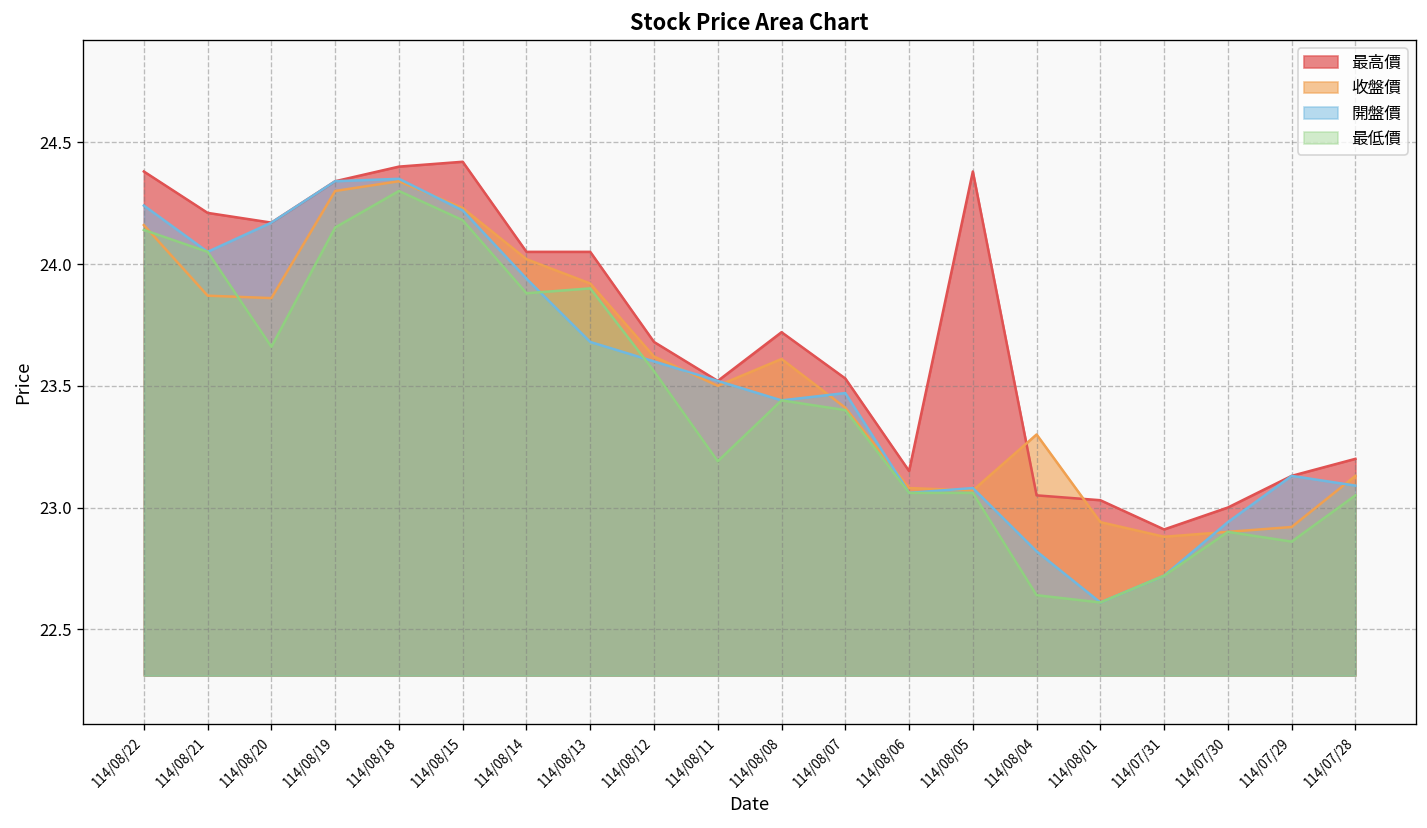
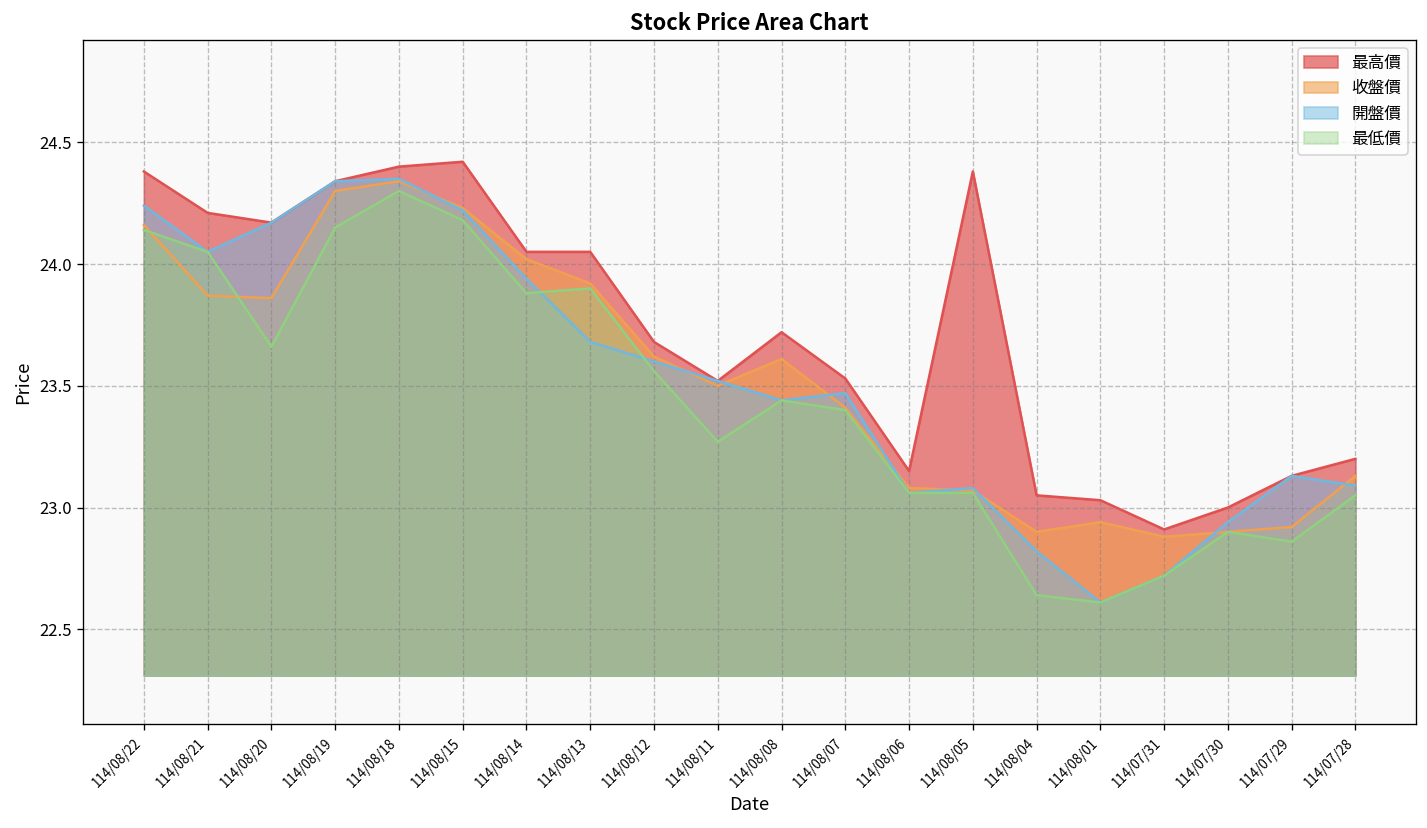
  {
    "最高價": {
      "114/08/22": 24.38,
      "114/08/21": 24.21,
      "114/08/18": 24.40,
      "114/08/15": 24.42,
      "114/08/14": 24.05,
      "114/08/13": 24.05,
      "114/08/12": 23.68,
      "114/08/08": 23.72,
      "114/08/07": 23.53,
      "114/08/06": 23.15,
      "114/08/05": 24.38,
      "114/08/04": 23.05,
      "114/08/01": 23.03,
      "114/07/31": 22.91,
      "114/07/30": 23.00,
      "114/07/28": 23.20
    },
    "收盤價": {
      "114/08/22": 24.16,
      "114/08/21": 23.87,
      "114/08/20": 23.86,
      "114/08/19": 24.3,
      "114/08/14": 24.02,
      "114/08/13": 23.92,
      "114/08/12": 23.62,
      "114/08/11": 23.5,
      "114/08/08": 23.6,
      "114/08/06": 23.08,
-     "114/08/04": 23.3,
+     "114/08/04": 22.9,
      "114/08/01": 22.94,
      "114/07/31": 22.88,
      "114/07/29": 22.92,
      "114/07/28": 23.13
    },
    "開盤價": {
      "114/08/22": 24.24,
      "114/08/14": 23.94,
      "114/08/13": 23.68,
      "114/08/12": 23.60,
      "114/08/07": 23.47,
      "114/08/04": 22.82,
      "114/07/30": 22.94,
      "114/07/28": 23.09
    },
    "最低價": {
      "114/08/22": 24.14,
      "114/08/20": 23.66,
      "114/08/19": 24.15,
      "114/08/18": 24.30,
      "114/08/15": 24.18,
      "114/08/14": 23.88,
      "114/08/13": 23.90,
      "114/08/12": 23.56,
-     "114/08/11": 23.19,
+     "114/08/11": 23.27,
      "114/08/04": 22.64,
      "114/07/29": 22.86,
      "114/07/28": 23.05
    }
  }
